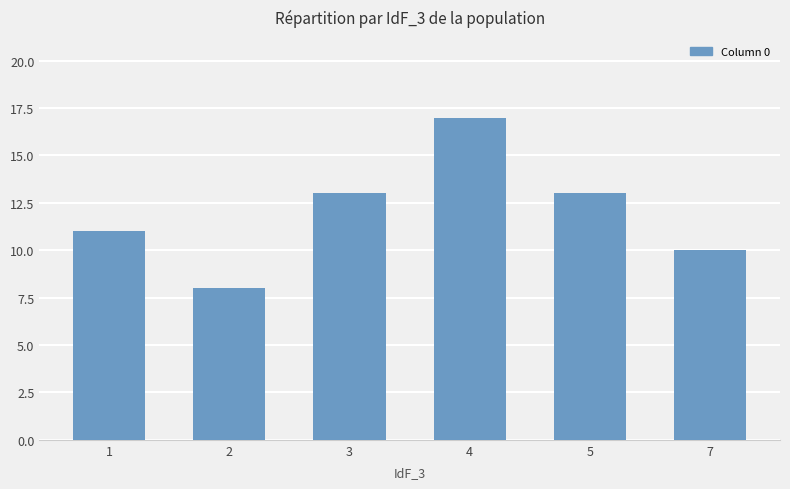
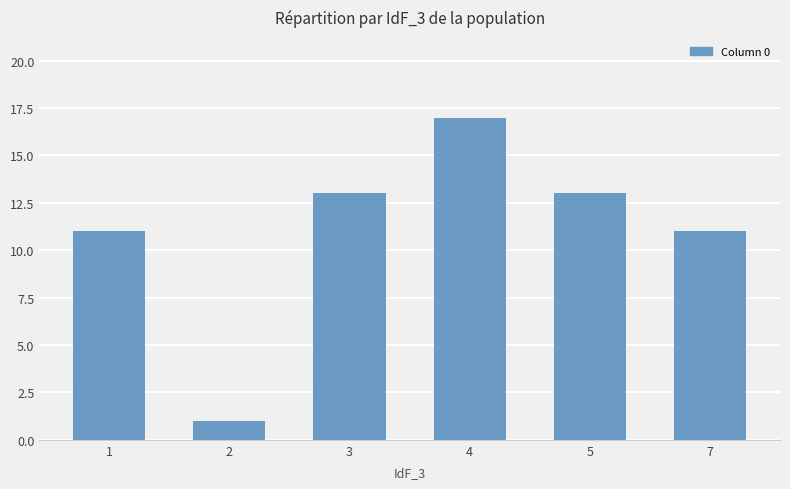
  {
    "1": 11,
-   "2": 8,
+   "2": 1,
    "3": 13,
    "4": 17,
    "5": 13,
-   "7": 10
+   "7": 11
  }
